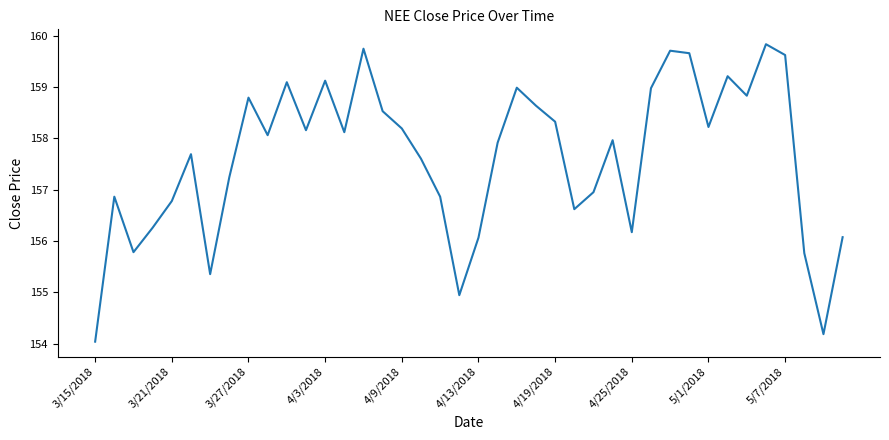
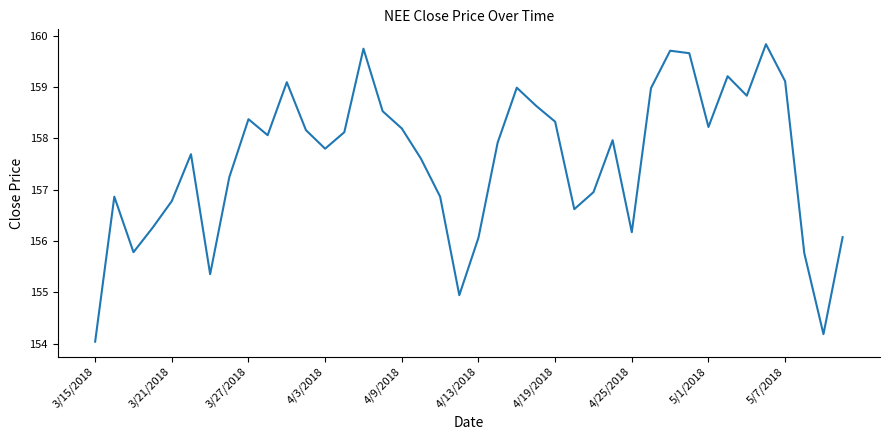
  {
    "3/15/2018": 154.0,
    "3/21/2018": 156.8,
-   "3/27/2018": 158.8,
-   "4/3/2018": 159.1,
+   "3/27/2018": 158.4,
+   "4/3/2018": 157.8,
    "4/9/2018": 158.2,
    "4/13/2018": 156.1,
    "4/19/2018": 158.3,
    "4/25/2018": 156.2,
    "5/1/2018": 158.2,
-   "5/7/2018": 159.6
+   "5/7/2018": 159.1
  }
